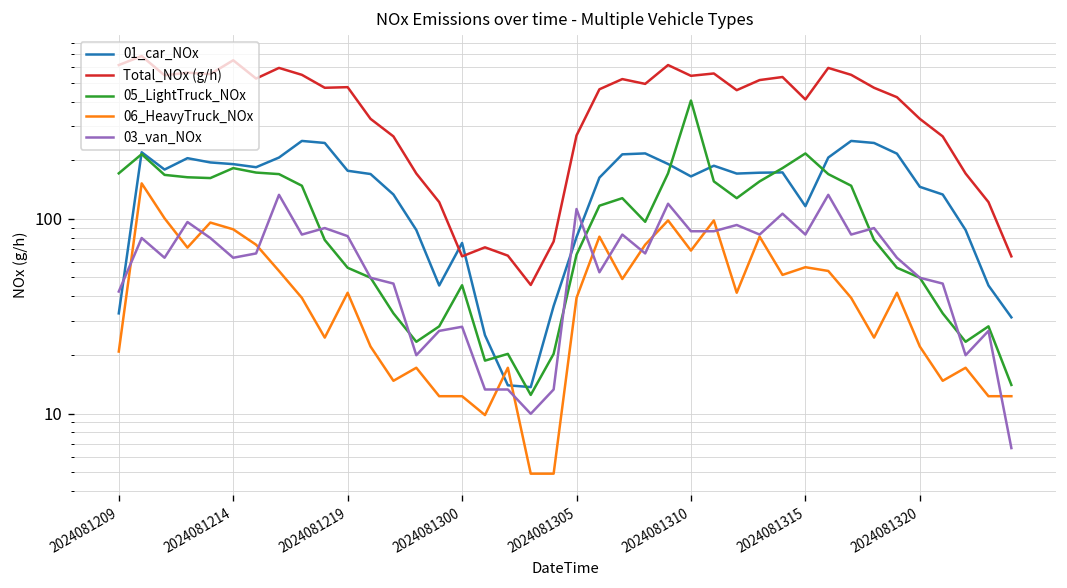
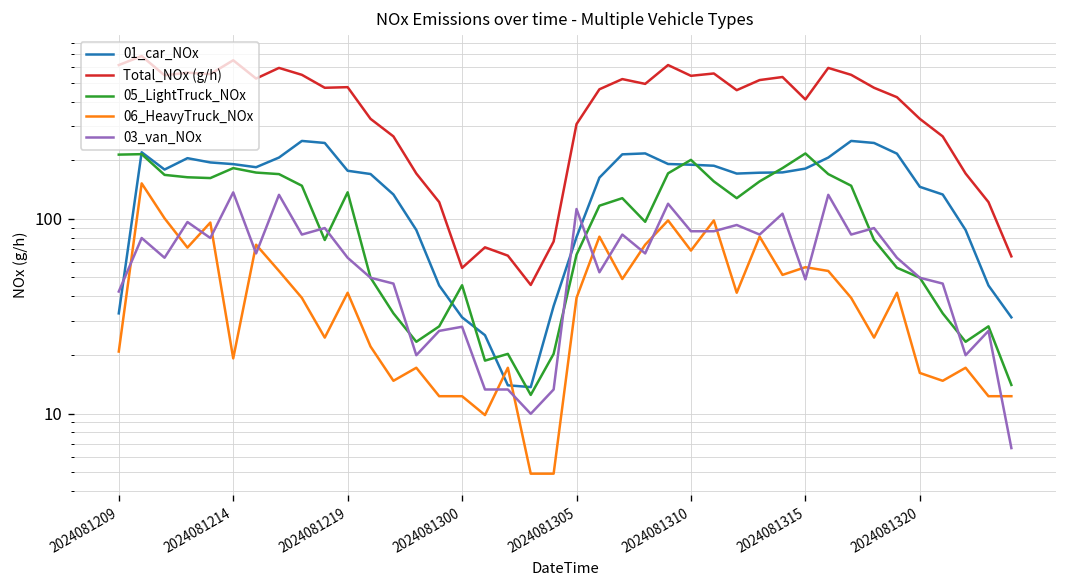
  {
    "01_car_NOx": {
      "2024081209": 33,
      "2024081214": 190,
      "2024081219": 180,
-     "2024081300": 80,
+     "2024081300": 31,
      "2024081305": 80,
-     "2024081310": 170,
-     "2024081315": 120,
+     "2024081310": 190,
+     "2024081315": 180,
      "2024081320": 150
    },
    "Total_NOx (g/h)": {
      "2024081219": 470,
-     "2024081300": 64,
-     "2024081305": 270,
+     "2024081300": 56,
+     "2024081305": 310,
      "2024081310": 540,
      "2024081315": 410,
      "2024081320": 330
    },
    "05_LightTruck_NOx": {
-     "2024081209": 170,
+     "2024081209": 210,
      "2024081214": 180,
-     "2024081219": 56,
+     "2024081219": 140,
      "2024081300": 46,
      "2024081305": 65,
-     "2024081310": 410,
+     "2024081310": 200,
      "2024081315": 220
    },
    "06_HeavyTruck_NOx": {
      "2024081209": 21,
-     "2024081214": 90,
+     "2024081214": 19,
      "2024081219": 42,
      "2024081300": 12,
      "2024081305": 39,
      "2024081310": 69,
      "2024081315": 56,
-     "2024081320": 22
+     "2024081320": 16
    },
    "03_van_NOx": {
      "2024081209": 42,
-     "2024081214": 63,
-     "2024081219": 80,
+     "2024081214": 140,
+     "2024081219": 63,
      "2024081300": 28,
      "2024081305": 110,
      "2024081310": 90,
-     "2024081315": 80
+     "2024081315": 49
    }
  }
